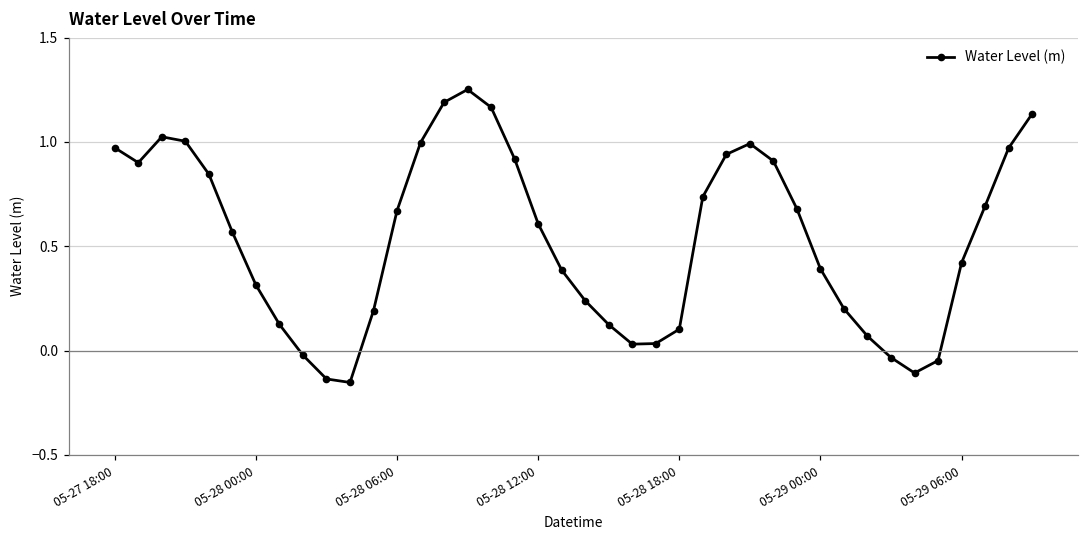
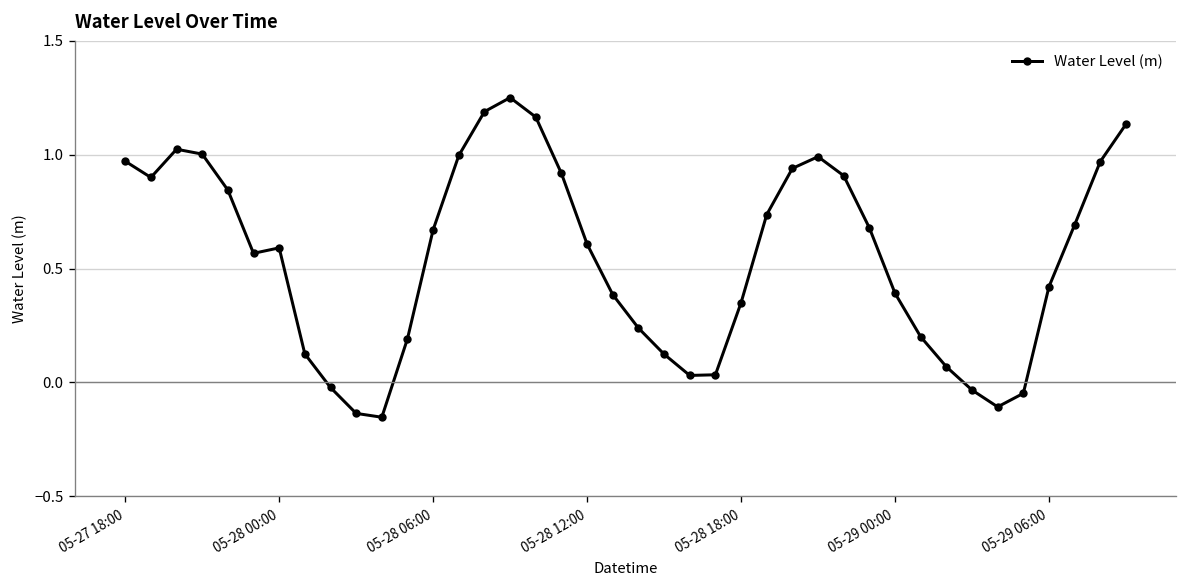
  {
    "05-27 18:00": 0.97,
-   "05-28 00:00": 0.31,
+   "05-28 00:00": 0.59,
    "05-28 06:00": 0.67,
    "05-28 12:00": 0.61,
-   "05-28 18:00": 0.10,
+   "05-28 18:00": 0.35,
    "05-29 00:00": 0.39,
    "05-29 06:00": 0.42
  }
